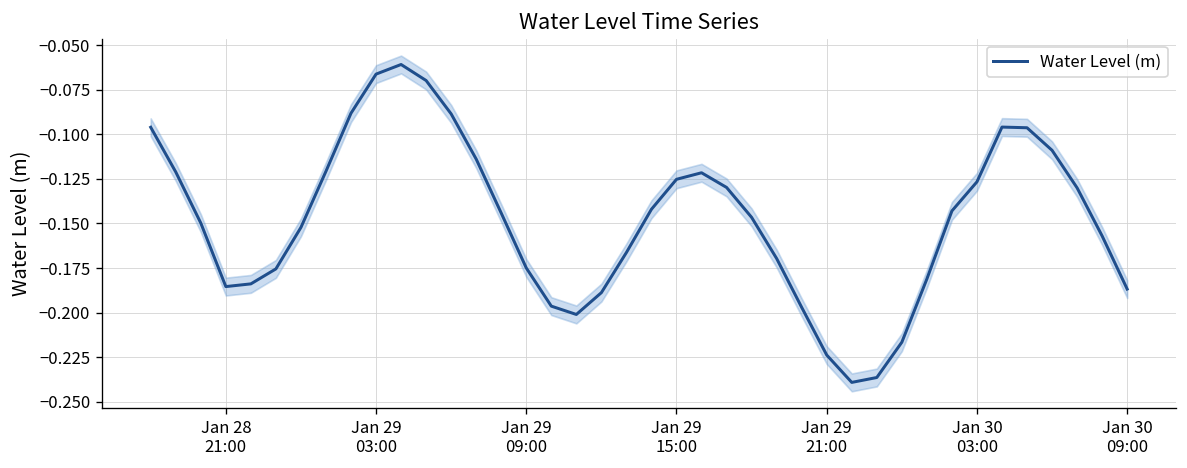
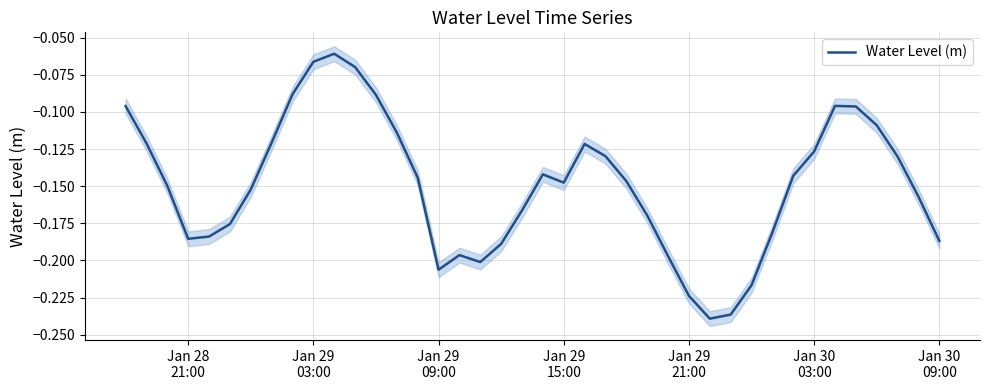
  {
    "Water Level (m)": {
      "Jan 28 21:00": -0.185,
      "Jan 29 03:00": -0.066,
-     "Jan 29 09:00": -0.175,
-     "Jan 29 15:00": -0.125,
+     "Jan 29 09:00": -0.206,
+     "Jan 29 15:00": -0.148,
      "Jan 29 21:00": -0.224,
      "Jan 30 03:00": -0.127,
      "Jan 30 09:00": -0.187
    }
  }
